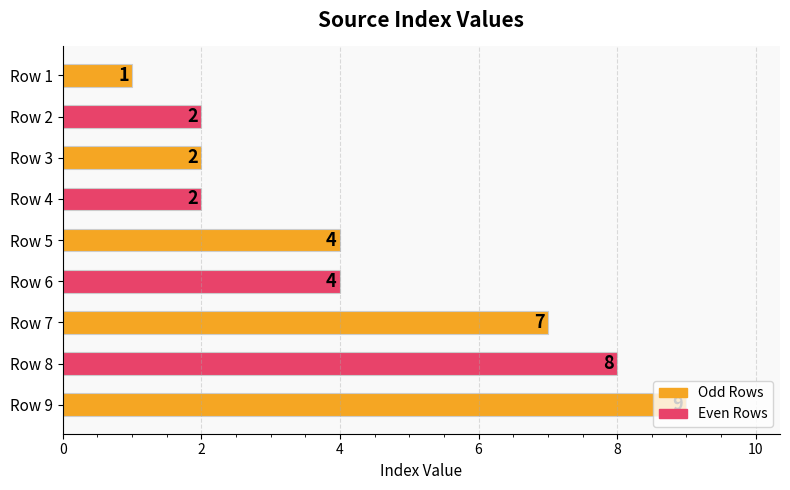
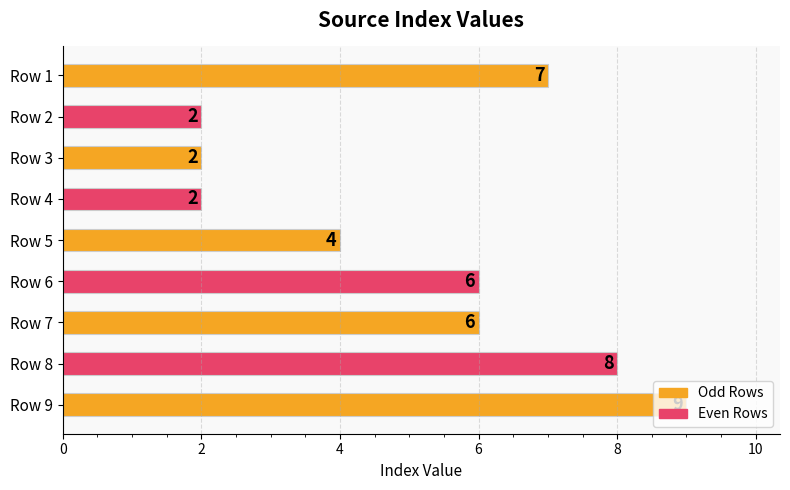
  {
-   "Row 1": 1,
+   "Row 1": 7,
    "Row 2": 2,
    "Row 3": 2,
    "Row 4": 2,
    "Row 5": 4,
-   "Row 6": 4,
-   "Row 7": 7,
+   "Row 6": 6,
+   "Row 7": 6,
    "Row 8": 8
  }
